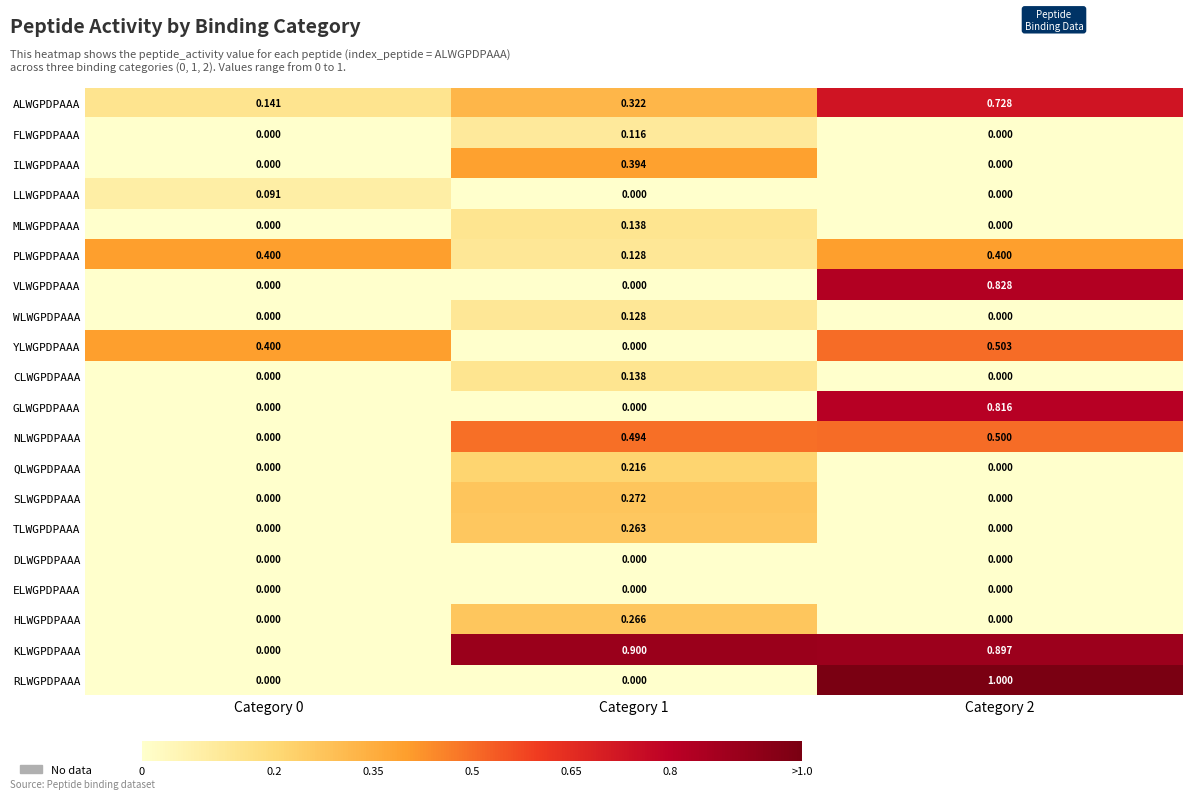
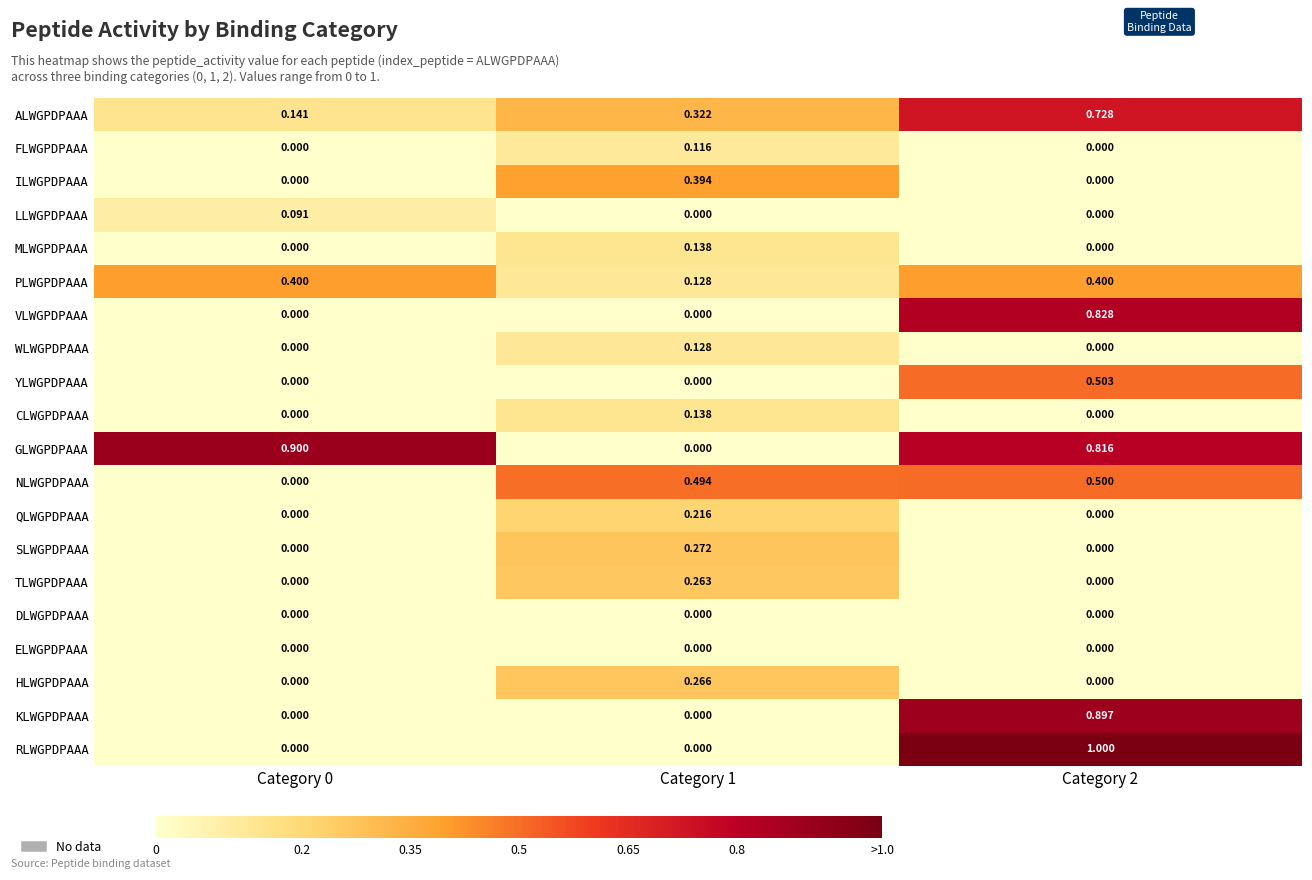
  {
    "ALWGPDPAAA": {
      "Category 0": 0.141,
      "Category 1": 0.322,
      "Category 2": 0.728
    },
    "FLWGPDPAAA": {
      "Category 0": 0.000,
      "Category 1": 0.116,
      "Category 2": 0.000
    },
    "ILWGPDPAAA": {
      "Category 0": 0.000,
      "Category 1": 0.394,
      "Category 2": 0.000
    },
    "LLWGPDPAAA": {
      "Category 0": 0.091,
      "Category 1": 0.000,
      "Category 2": 0.000
    },
    "MLWGPDPAAA": {
      "Category 0": 0.000,
      "Category 1": 0.138,
      "Category 2": 0.000
    },
    "PLWGPDPAAA": {
      "Category 0": 0.400,
      "Category 1": 0.128,
      "Category 2": 0.400
    },
    "VLWGPDPAAA": {
      "Category 0": 0.000,
      "Category 1": 0.000,
      "Category 2": 0.828
    },
    "WLWGPDPAAA": {
      "Category 0": 0.000,
      "Category 1": 0.128,
      "Category 2": 0.000
    },
    "YLWGPDPAAA": {
-     "Category 0": 0.400,
+     "Category 0": 0.000,
      "Category 1": 0.000,
      "Category 2": 0.503
    },
    "CLWGPDPAAA": {
      "Category 0": 0.000,
      "Category 1": 0.138,
      "Category 2": 0.000
    },
    "GLWGPDPAAA": {
-     "Category 0": 0.000,
+     "Category 0": 0.900,
      "Category 1": 0.000,
      "Category 2": 0.816
    },
    "NLWGPDPAAA": {
      "Category 0": 0.000,
      "Category 1": 0.494,
      "Category 2": 0.500
    },
    "QLWGPDPAAA": {
      "Category 0": 0.000,
      "Category 1": 0.216,
      "Category 2": 0.000
    },
    "SLWGPDPAAA": {
      "Category 0": 0.000,
      "Category 1": 0.272,
      "Category 2": 0.000
    },
    "TLWGPDPAAA": {
      "Category 0": 0.000,
      "Category 1": 0.263,
      "Category 2": 0.000
    },
    "DLWGPDPAAA": {
      "Category 0": 0.000,
      "Category 1": 0.000,
      "Category 2": 0.000
    },
    "ELWGPDPAAA": {
      "Category 0": 0.000,
      "Category 1": 0.000,
      "Category 2": 0.000
    },
    "HLWGPDPAAA": {
      "Category 0": 0.000,
      "Category 1": 0.266,
      "Category 2": 0.000
    },
    "KLWGPDPAAA": {
      "Category 0": 0.000,
-     "Category 1": 0.900,
+     "Category 1": 0.000,
      "Category 2": 0.897
    },
    "RLWGPDPAAA": {
      "Category 0": 0.000,
      "Category 1": 0.000,
      "Category 2": 1.000
    }
  }
